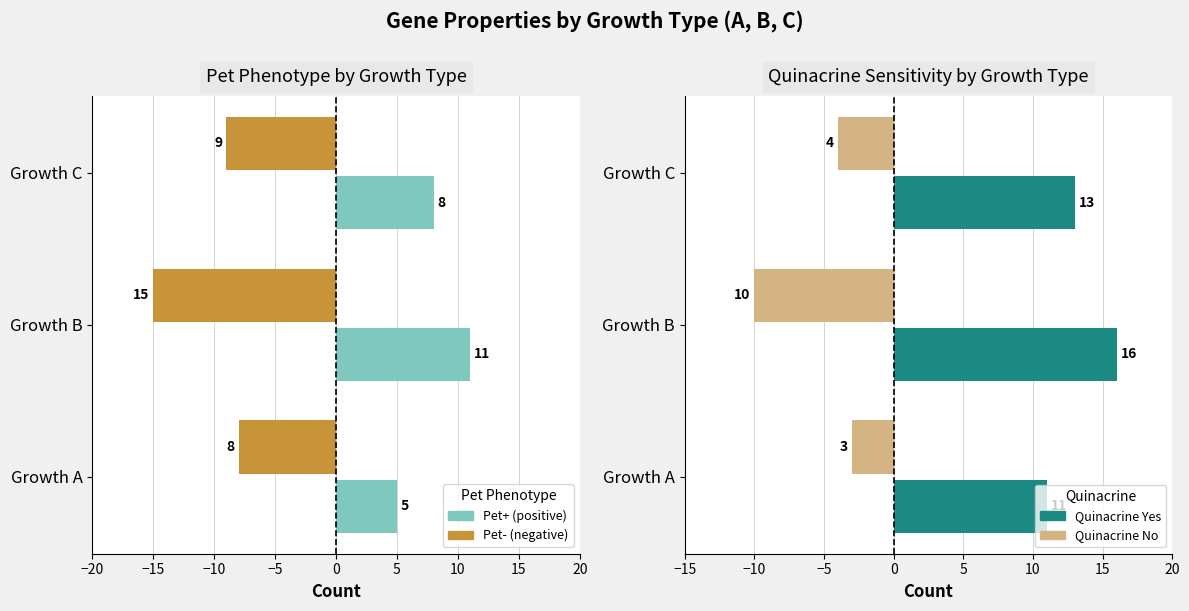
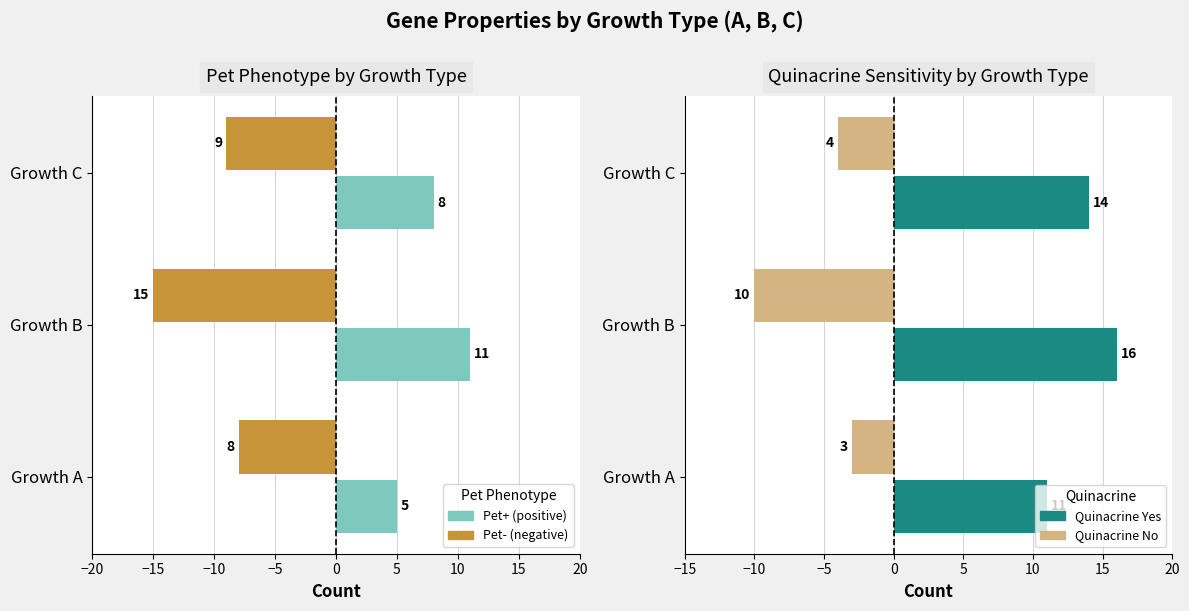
  {
    "Pet Phenotype by Growth Type": {
      "Pet+ (positive)": {
        "Growth C": 8,
        "Growth B": 11,
        "Growth A": 5
      }
    },
    "Quinacrine Sensitivity by Growth Type": {
      "Quinacrine Yes": {
-       "Growth C": 13,
+       "Growth C": 14,
        "Growth B": 16
      }
    }
  }
